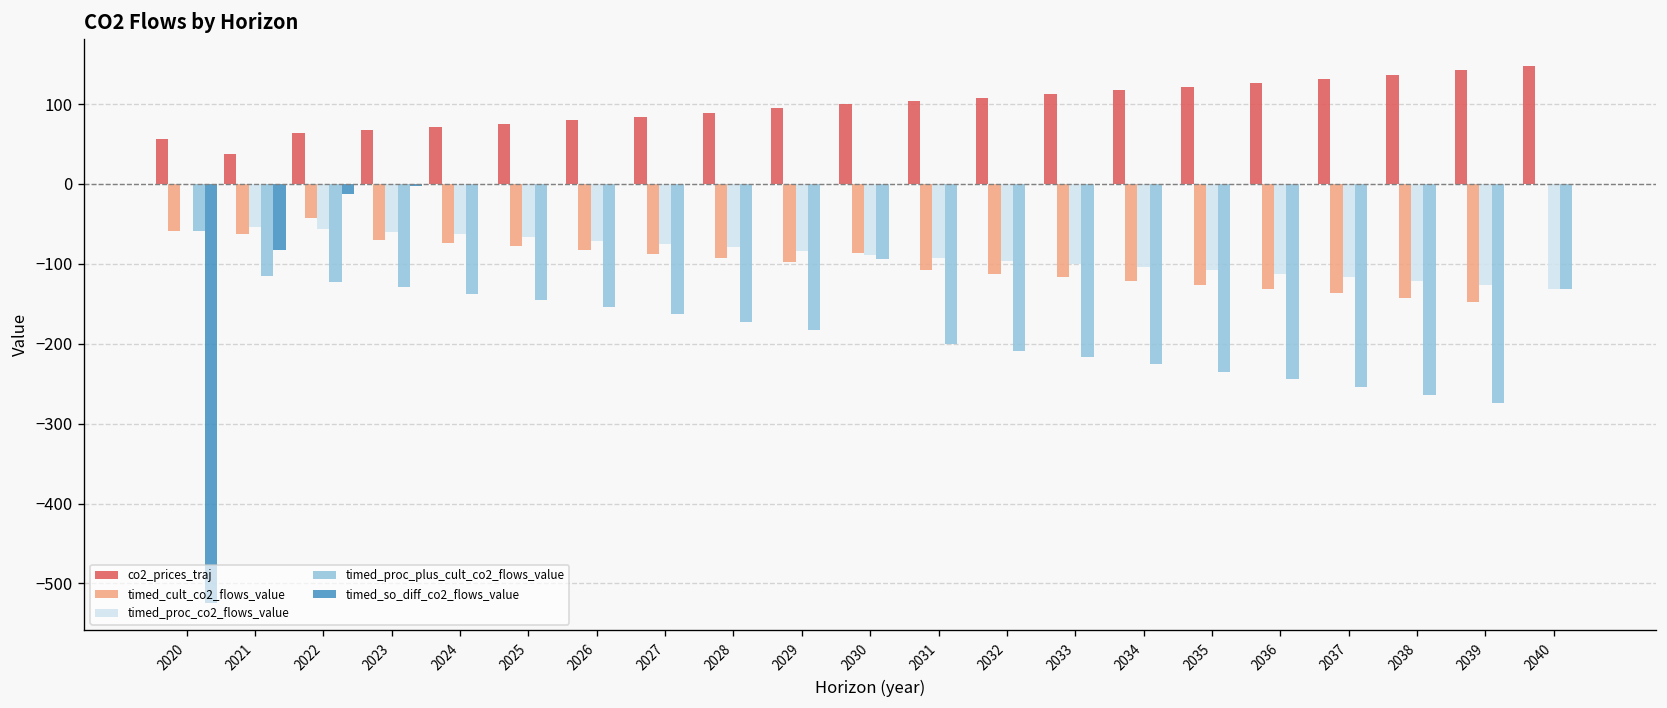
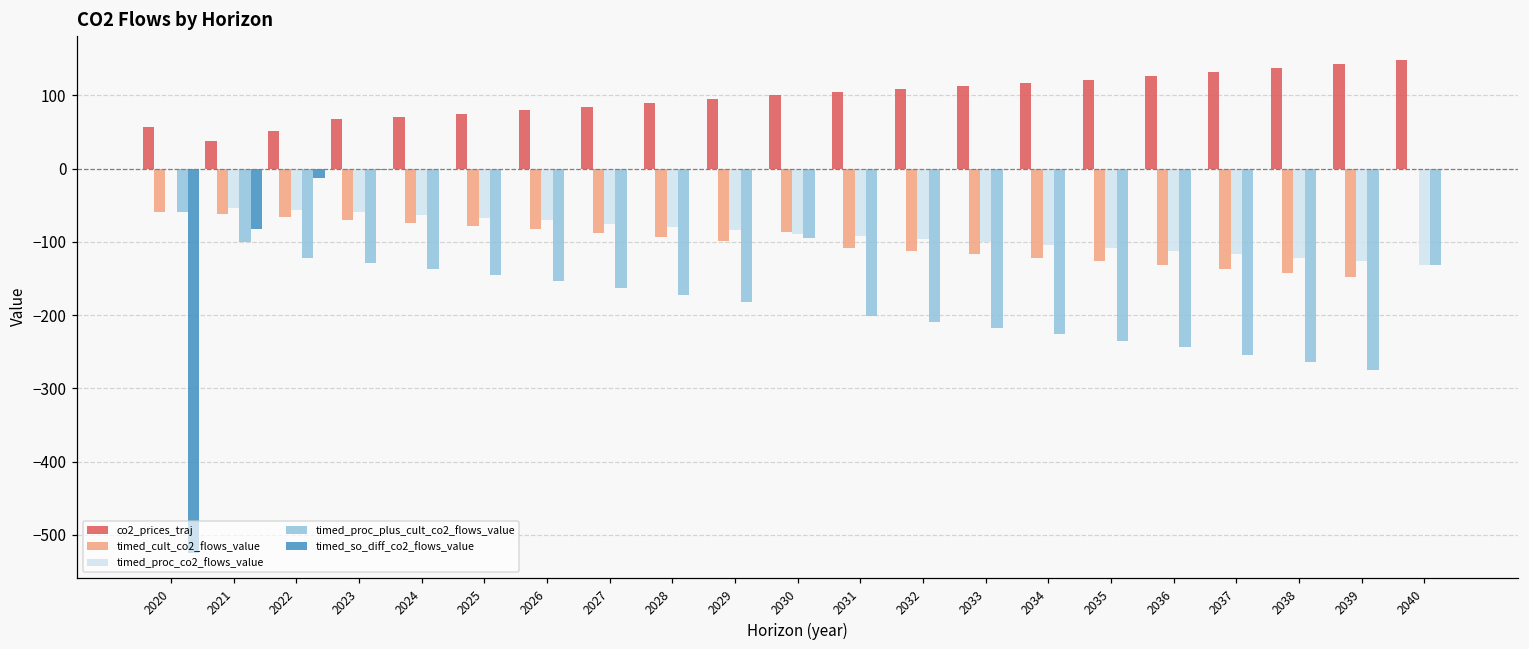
  {
    "co2_prices_traj": {
      "2020": 60,
      "2021": 40,
-     "2022": 60,
+     "2022": 50,
      "2023": 70,
      "2024": 70,
      "2025": 80,
      "2026": 80,
      "2027": 80,
      "2028": 90,
      "2029": 90,
      "2030": 100,
      "2031": 100,
      "2032": 110,
      "2033": 110,
      "2034": 120,
      "2035": 120,
      "2036": 130,
      "2037": 130,
      "2038": 140,
      "2039": 140,
      "2040": 150
    },
    "timed_cult_co2_flows_value": {
      "2020": -60,
      "2021": -60,
-     "2022": -40,
+     "2022": -70,
      "2023": -70,
      "2024": -70,
      "2025": -80,
      "2026": -80,
      "2027": -90,
      "2028": -90,
      "2029": -100,
      "2030": -90,
      "2031": -110,
      "2032": -110,
      "2033": -120,
      "2034": -120,
      "2035": -130,
      "2036": -130,
      "2037": -140,
      "2038": -140,
      "2039": -150,
      "2040": 0
    },
    "timed_proc_co2_flows_value": {
      "2020": 0,
      "2021": -50,
      "2022": -60,
      "2023": -60,
      "2024": -60,
      "2025": -70,
      "2026": -70,
      "2027": -70,
      "2028": -80,
      "2029": -80,
      "2030": -90,
      "2031": -90,
      "2032": -100,
      "2033": -100,
      "2034": -100,
      "2035": -110,
      "2036": -110,
      "2037": -120,
      "2038": -120,
      "2039": -130,
      "2040": -130
    },
    "timed_proc_plus_cult_co2_flows_value": {
      "2020": -60,
-     "2021": -120,
+     "2021": -100,
      "2022": -120,
      "2023": -130,
      "2024": -140,
      "2025": -150,
      "2026": -150,
      "2027": -160,
      "2028": -170,
      "2029": -180,
      "2030": -90,
      "2031": -200,
      "2032": -210,
      "2033": -220,
      "2034": -230,
      "2035": -230,
      "2036": -240,
      "2037": -250,
      "2038": -260,
      "2039": -270,
      "2040": -130
    },
    "timed_so_diff_co2_flows_value": {
      "2021": -80,
      "2022": -10,
      "2029": 0,
      "2030": 0,
      "2031": 0,
      "2032": 0,
      "2033": 0,
      "2034": 0,
      "2035": 0,
      "2036": 0,
      "2037": 0,
      "2038": 0,
      "2039": 0,
      "2040": 0
    }
  }
